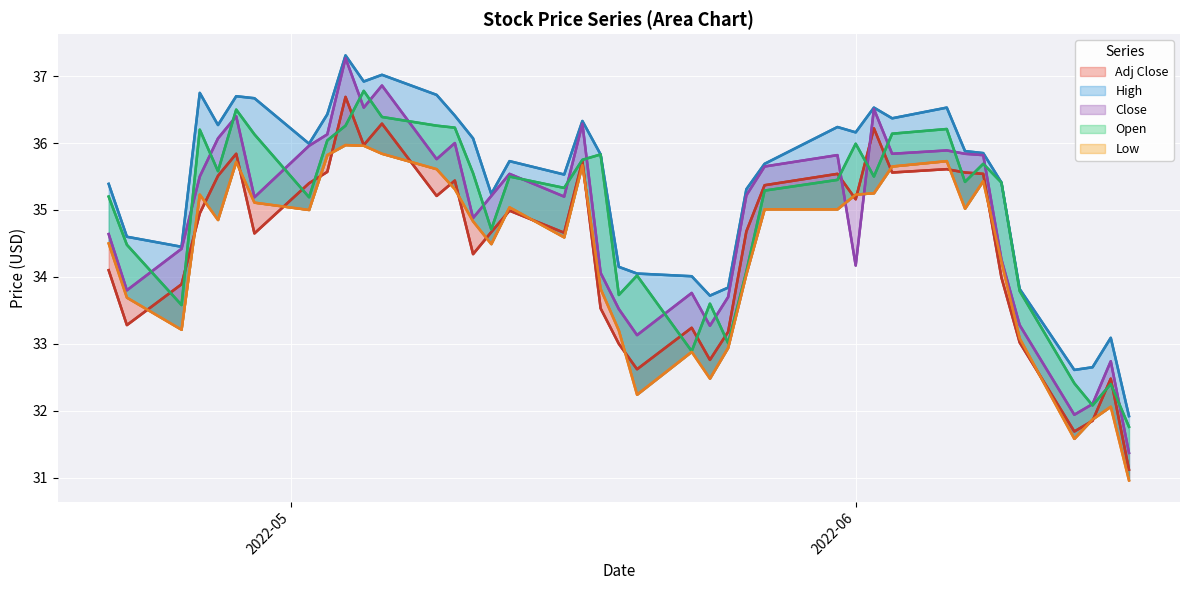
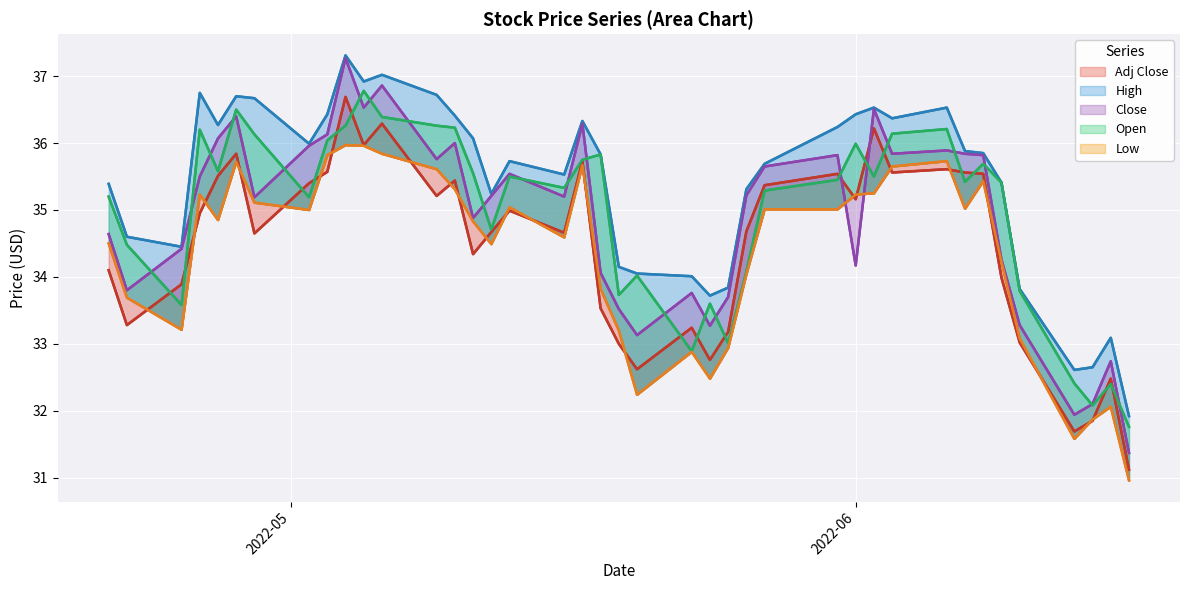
  {
    "Open": {
      "2022-06": 36.0
    },
    "High": {
-     "2022-06": 36.2
+     "2022-06": 36.4
    }
  }
